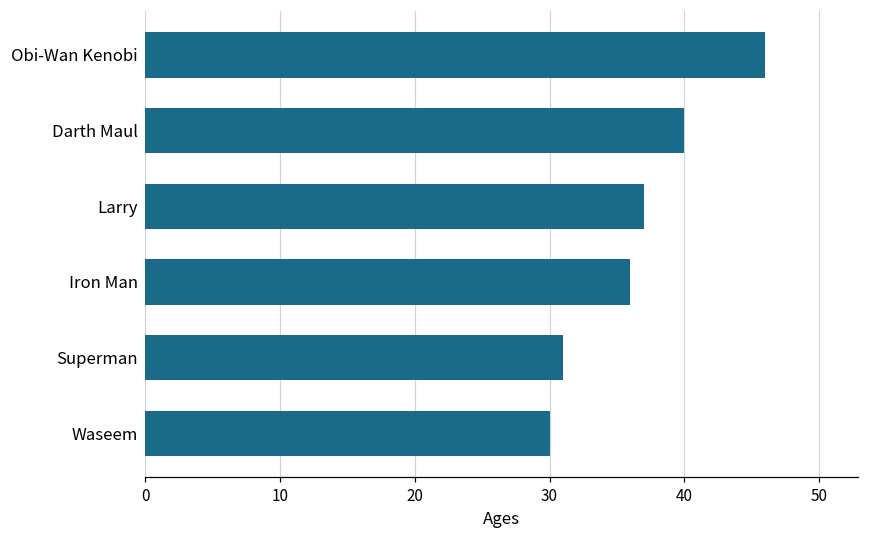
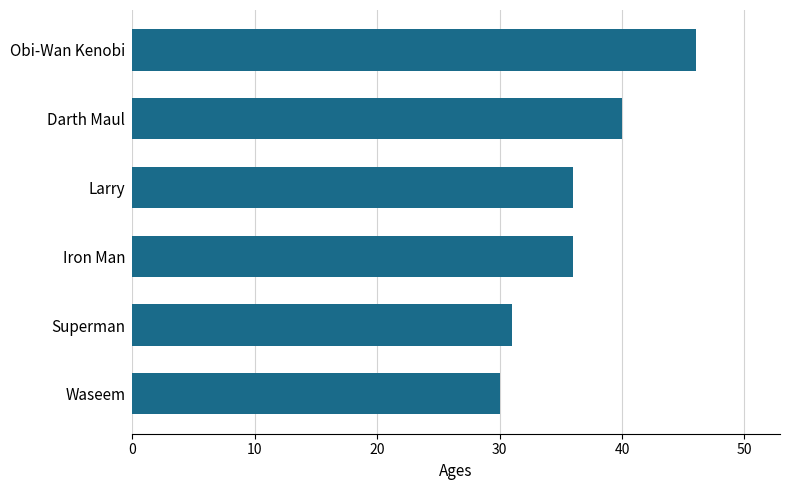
  {
    "Obi-Wan Kenobi": 46,
    "Darth Maul": 40,
-   "Larry": 37,
+   "Larry": 36,
    "Iron Man": 36,
    "Superman": 31,
    "Waseem": 30
  }
